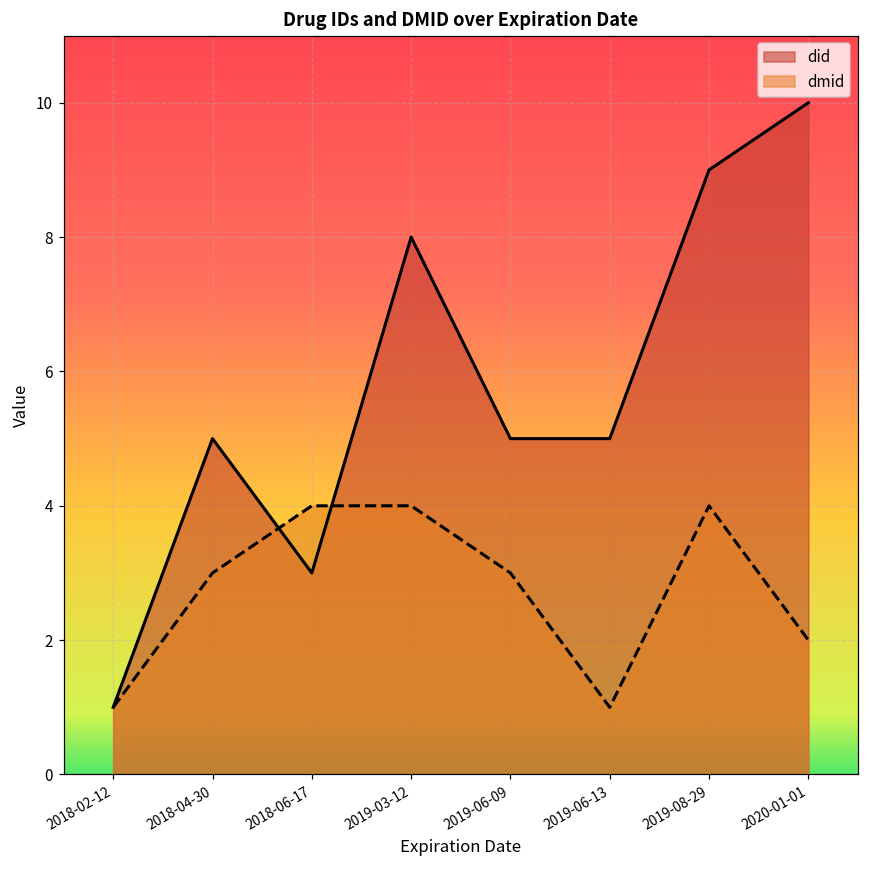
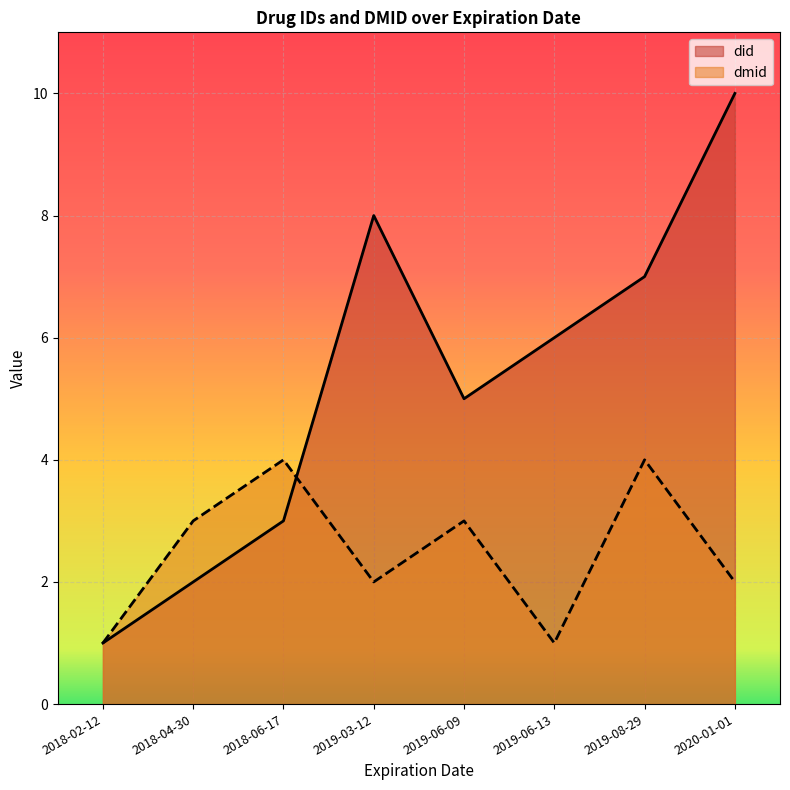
  {
    "did": {
-     "2018-04-30": 5,
+     "2018-04-30": 2,
      "2018-06-17": 3,
      "2019-03-12": 8,
      "2019-06-09": 5,
-     "2019-06-13": 5,
-     "2019-08-29": 9,
+     "2019-06-13": 6,
+     "2019-08-29": 7,
      "2020-01-01": 10
    },
    "dmid": {
      "2018-04-30": 3,
      "2018-06-17": 4,
-     "2019-03-12": 4,
+     "2019-03-12": 2,
      "2019-06-09": 3,
      "2019-06-13": 1,
      "2019-08-29": 4,
      "2020-01-01": 2
    }
  }
